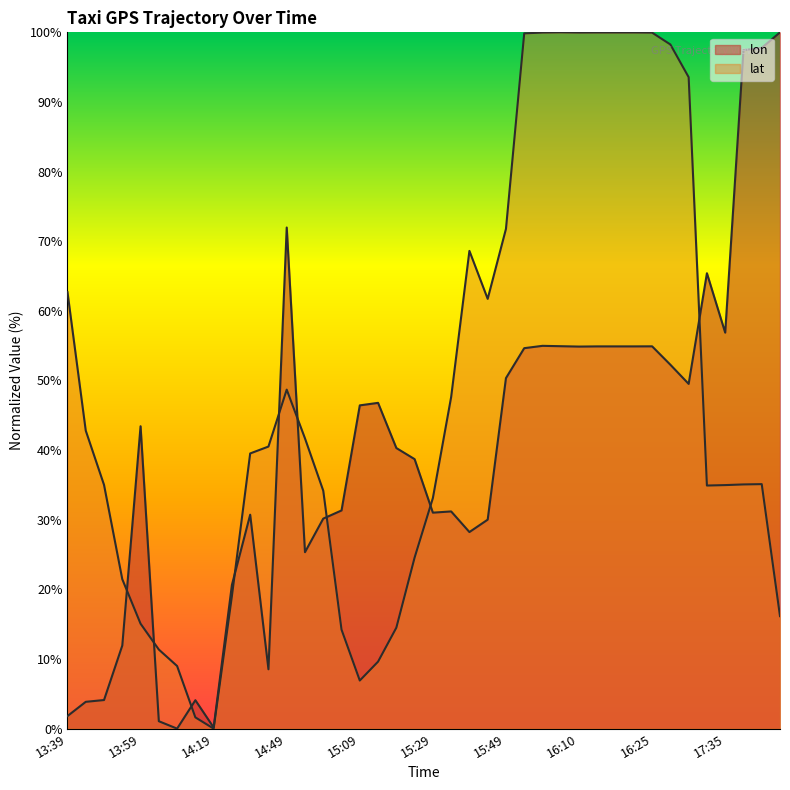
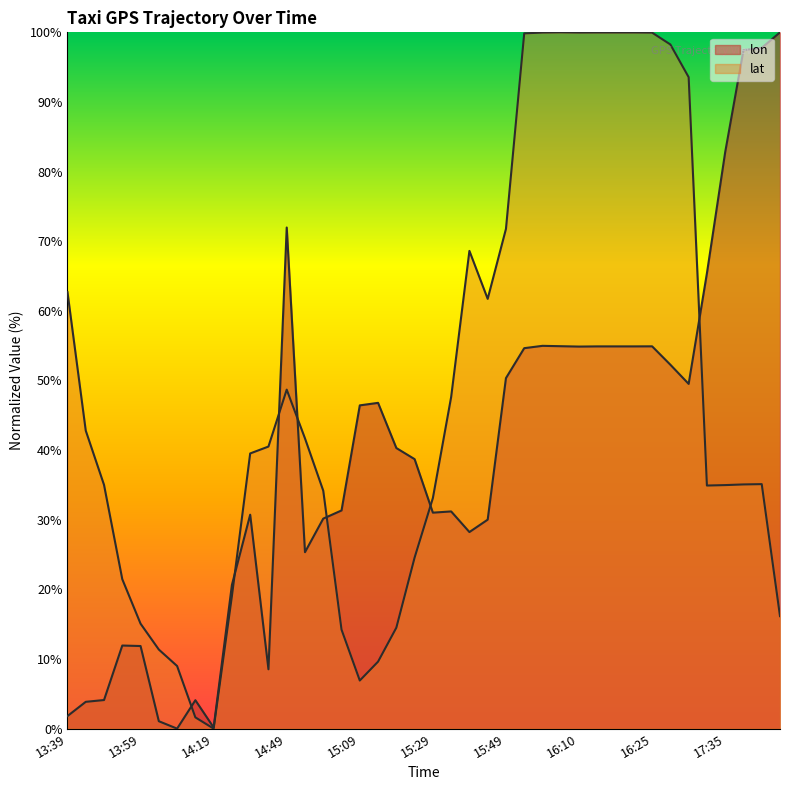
  {
    "lon": {
      "13:39": "2%",
-     "13:59": "43%",
+     "13:59": "12%",
      "14:49": "72%",
      "15:09": "46%",
      "15:29": "31%",
      "15:49": "50%",
      "16:10": "55%",
      "16:25": "55%",
-     "17:35": "57%"
+     "17:35": "83%"
    },
    "lat": {
      "13:39": "63%",
      "13:59": "15%",
      "14:49": "49%",
      "15:09": "7%",
      "15:29": "33%",
      "15:49": "72%",
      "16:10": "100%",
      "16:25": "100%",
      "17:35": "35%"
    }
  }
